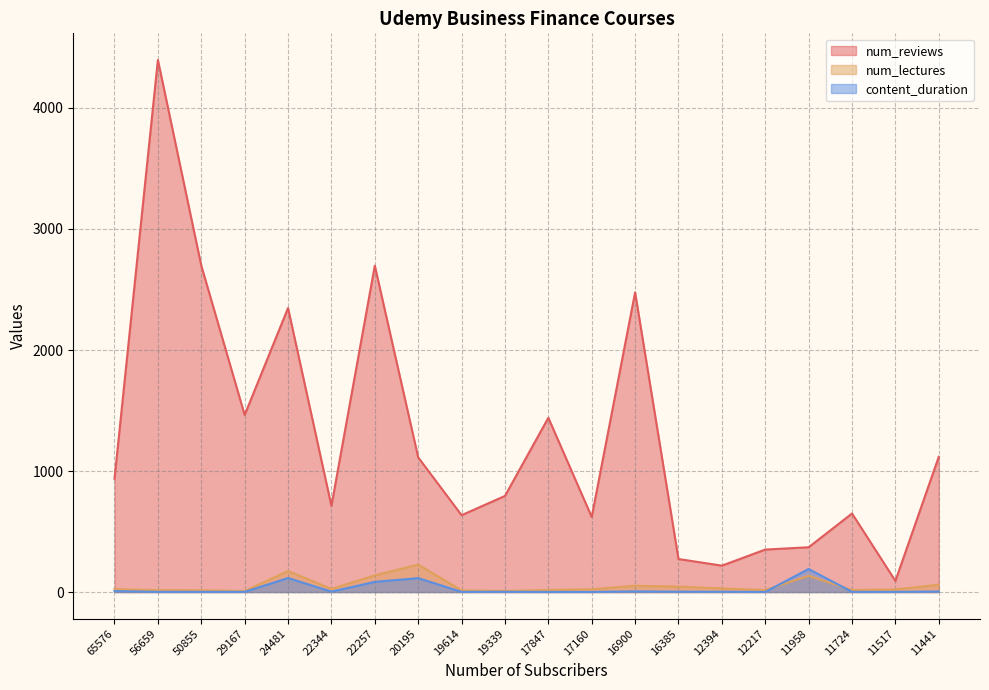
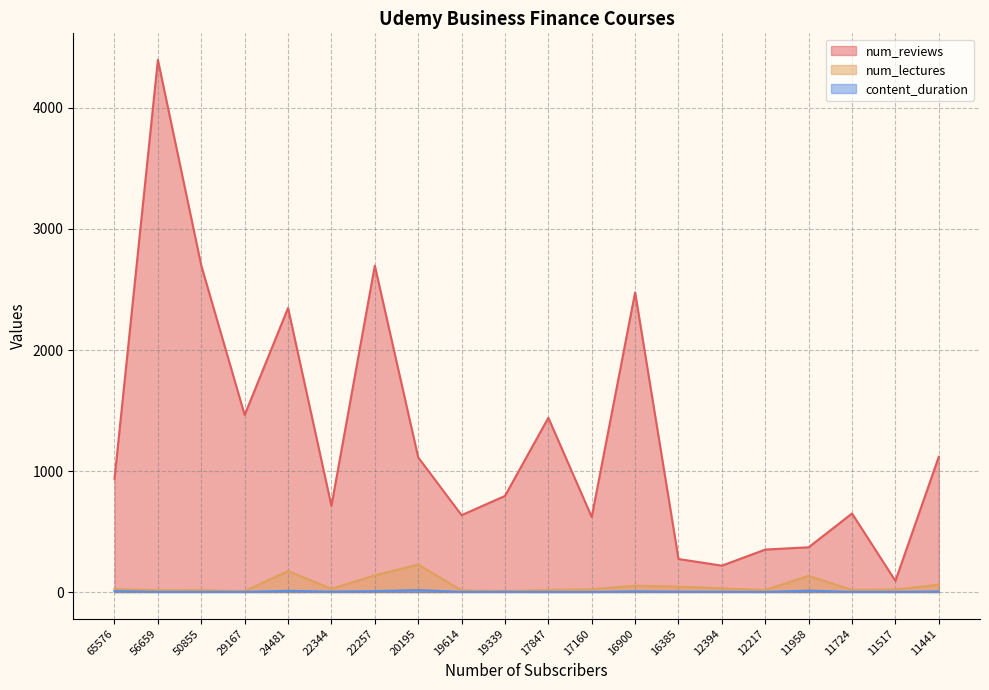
  {
    "content_duration": {
-     "24481": 120,
+     "24481": 10,
      "22344": 0,
-     "22257": 80,
-     "20195": 110,
+     "22257": 10,
+     "20195": 20,
      "17160": 0,
      "16900": 10,
      "16385": 0,
      "12394": 0,
-     "11958": 190,
+     "11958": 10,
      "11441": 0
    }
  }
